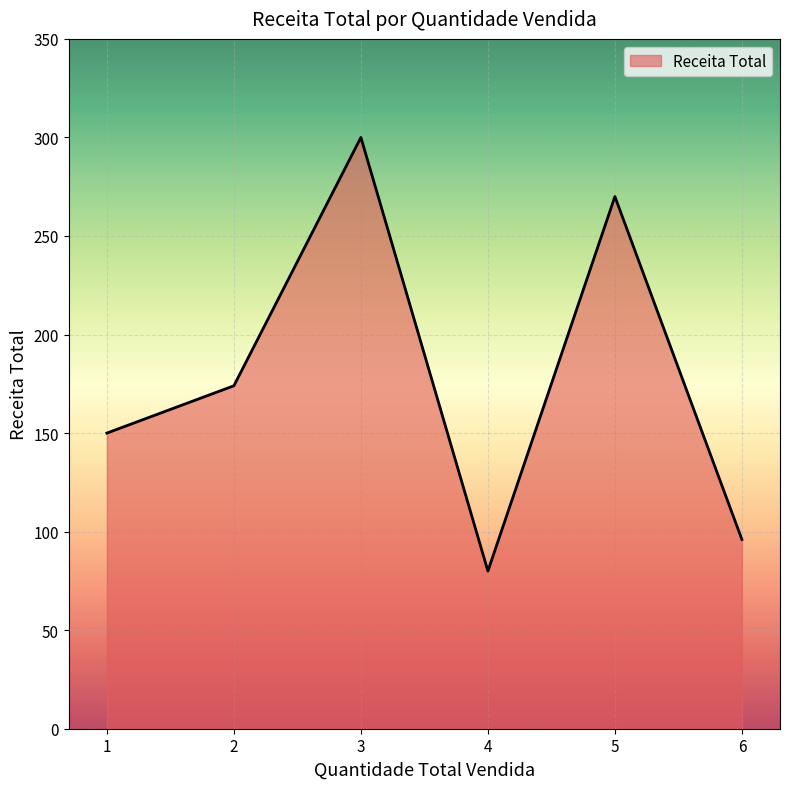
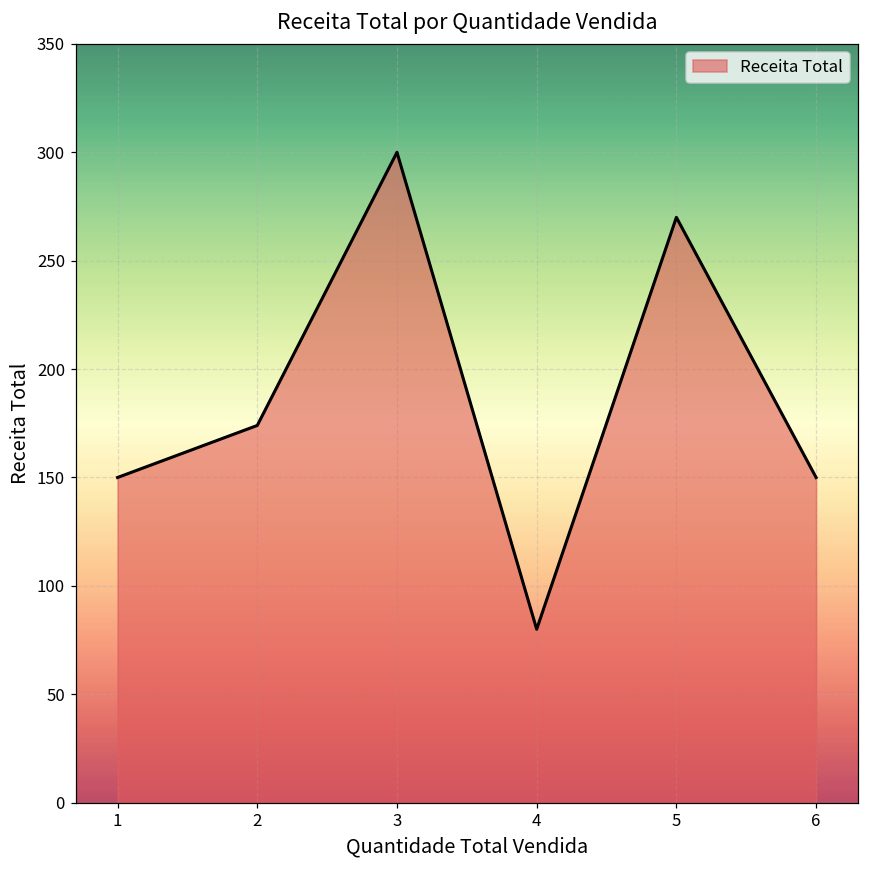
  {
    "1": 150,
    "2": 174,
    "3": 300,
    "4": 80,
    "5": 270,
-   "6": 96
+   "6": 150
  }
